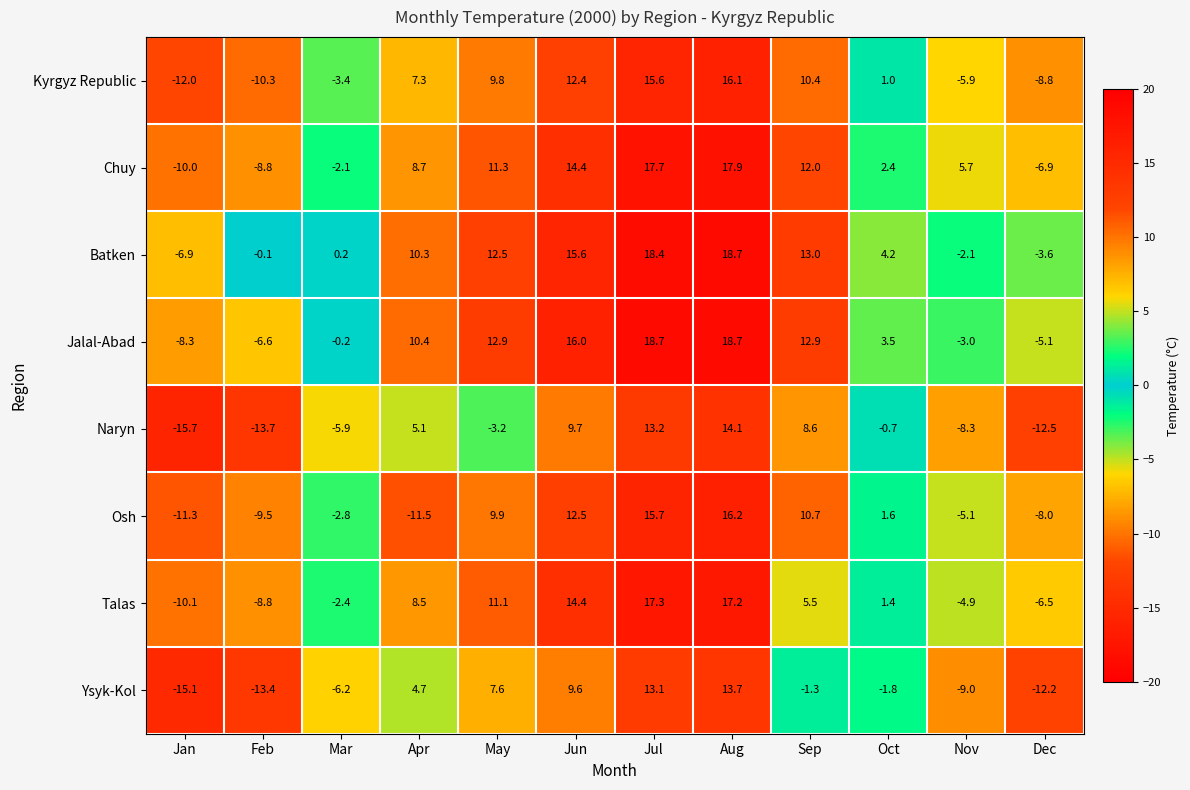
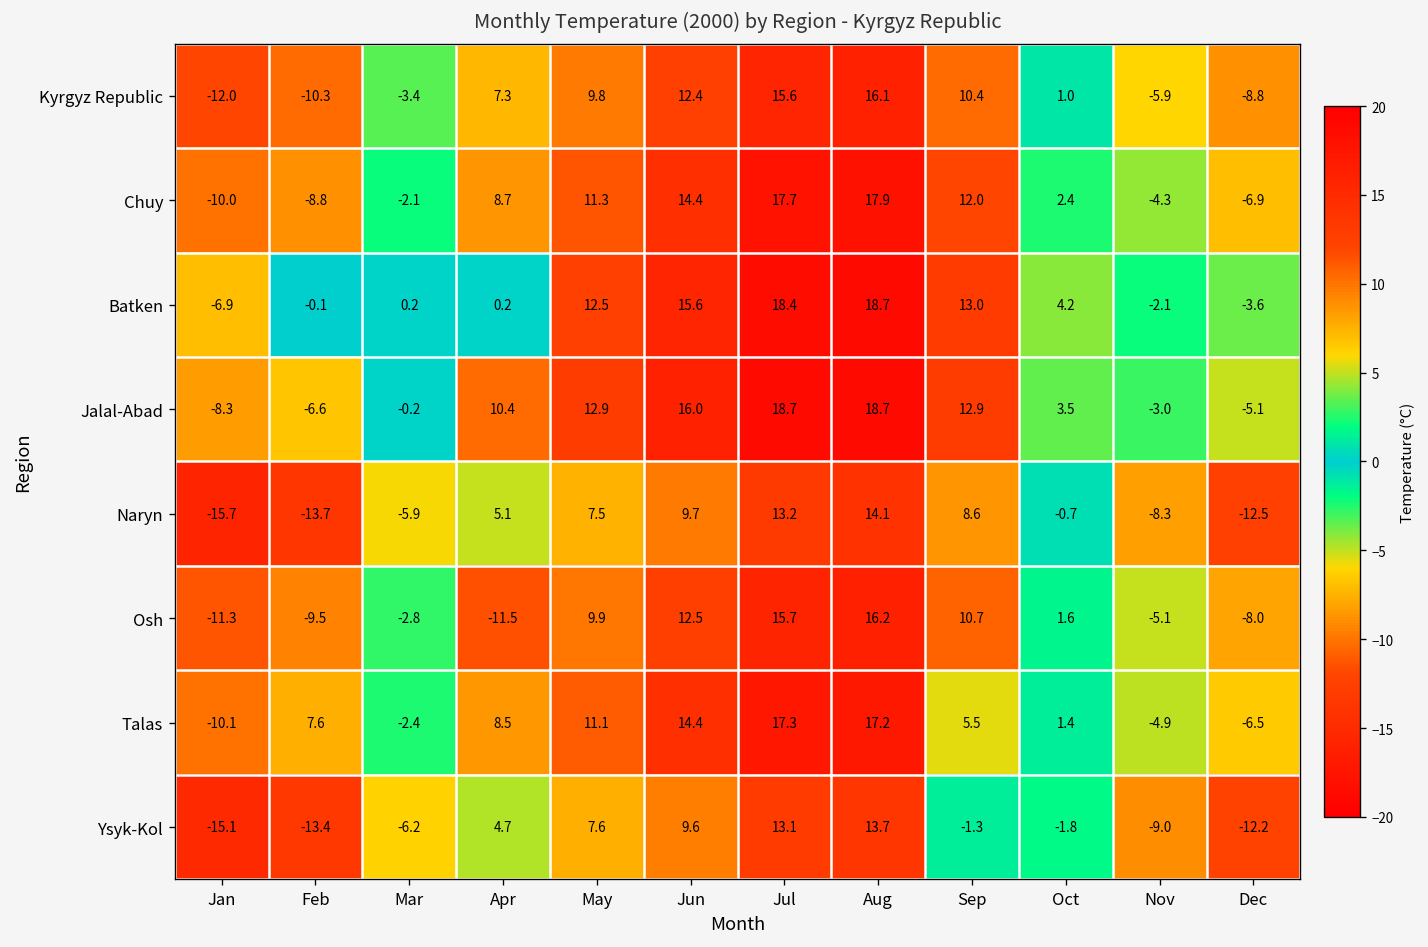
  {
    "Kyrgyz Republic": {
      "Jan": -12.0,
      "Feb": -10.3,
      "Mar": -3.4,
      "Apr": 7.3,
      "May": 9.8,
      "Jun": 12.4,
      "Jul": 15.6,
      "Aug": 16.1,
      "Sep": 10.4,
      "Oct": 1.0,
      "Nov": -5.9,
      "Dec": -8.8
    },
    "Chuy": {
      "Jan": -10.0,
      "Feb": -8.8,
      "Mar": -2.1,
      "Apr": 8.7,
      "May": 11.3,
      "Jun": 14.4,
      "Jul": 17.7,
      "Aug": 17.9,
      "Sep": 12.0,
      "Oct": 2.4,
-     "Nov": 5.7,
+     "Nov": -4.3,
      "Dec": -6.9
    },
    "Batken": {
      "Jan": -6.9,
      "Feb": -0.1,
      "Mar": 0.2,
-     "Apr": 10.3,
+     "Apr": 0.2,
      "May": 12.5,
      "Jun": 15.6,
      "Jul": 18.4,
      "Aug": 18.7,
      "Sep": 13.0,
      "Oct": 4.2,
      "Nov": -2.1,
      "Dec": -3.6
    },
    "Jalal-Abad": {
      "Jan": -8.3,
      "Feb": -6.6,
      "Mar": -0.2,
      "Apr": 10.4,
      "May": 12.9,
      "Jun": 16.0,
      "Jul": 18.7,
      "Aug": 18.7,
      "Sep": 12.9,
      "Oct": 3.5,
      "Nov": -3.0,
      "Dec": -5.1
    },
    "Naryn": {
      "Jan": -15.7,
      "Feb": -13.7,
      "Mar": -5.9,
      "Apr": 5.1,
-     "May": -3.2,
+     "May": 7.5,
      "Jun": 9.7,
      "Jul": 13.2,
      "Aug": 14.1,
      "Sep": 8.6,
      "Oct": -0.7,
      "Nov": -8.3,
      "Dec": -12.5
    },
    "Osh": {
      "Jan": -11.3,
      "Feb": -9.5,
      "Mar": -2.8,
      "Apr": -11.5,
      "May": 9.9,
      "Jun": 12.5,
      "Jul": 15.7,
      "Aug": 16.2,
      "Sep": 10.7,
      "Oct": 1.6,
      "Nov": -5.1,
      "Dec": -8.0
    },
    "Talas": {
      "Jan": -10.1,
-     "Feb": -8.8,
+     "Feb": 7.6,
      "Mar": -2.4,
      "Apr": 8.5,
      "May": 11.1,
      "Jun": 14.4,
      "Jul": 17.3,
      "Aug": 17.2,
      "Sep": 5.5,
      "Oct": 1.4,
      "Nov": -4.9,
      "Dec": -6.5
    },
    "Ysyk-Kol": {
      "Jan": -15.1,
      "Feb": -13.4,
      "Mar": -6.2,
      "Apr": 4.7,
      "May": 7.6,
      "Jun": 9.6,
      "Jul": 13.1,
      "Aug": 13.7,
      "Sep": -1.3,
      "Oct": -1.8,
      "Nov": -9.0,
      "Dec": -12.2
    }
  }
